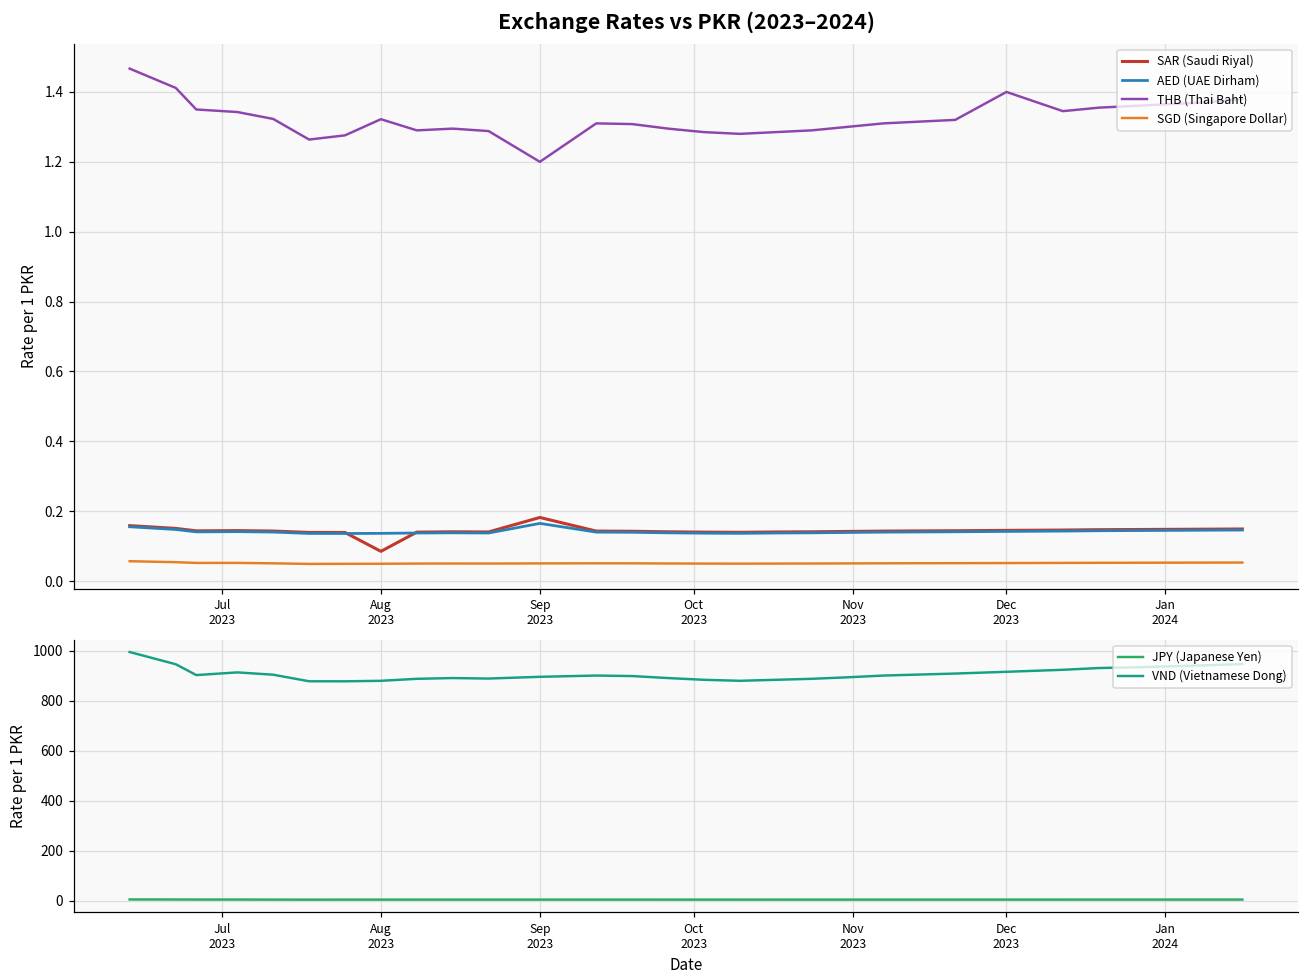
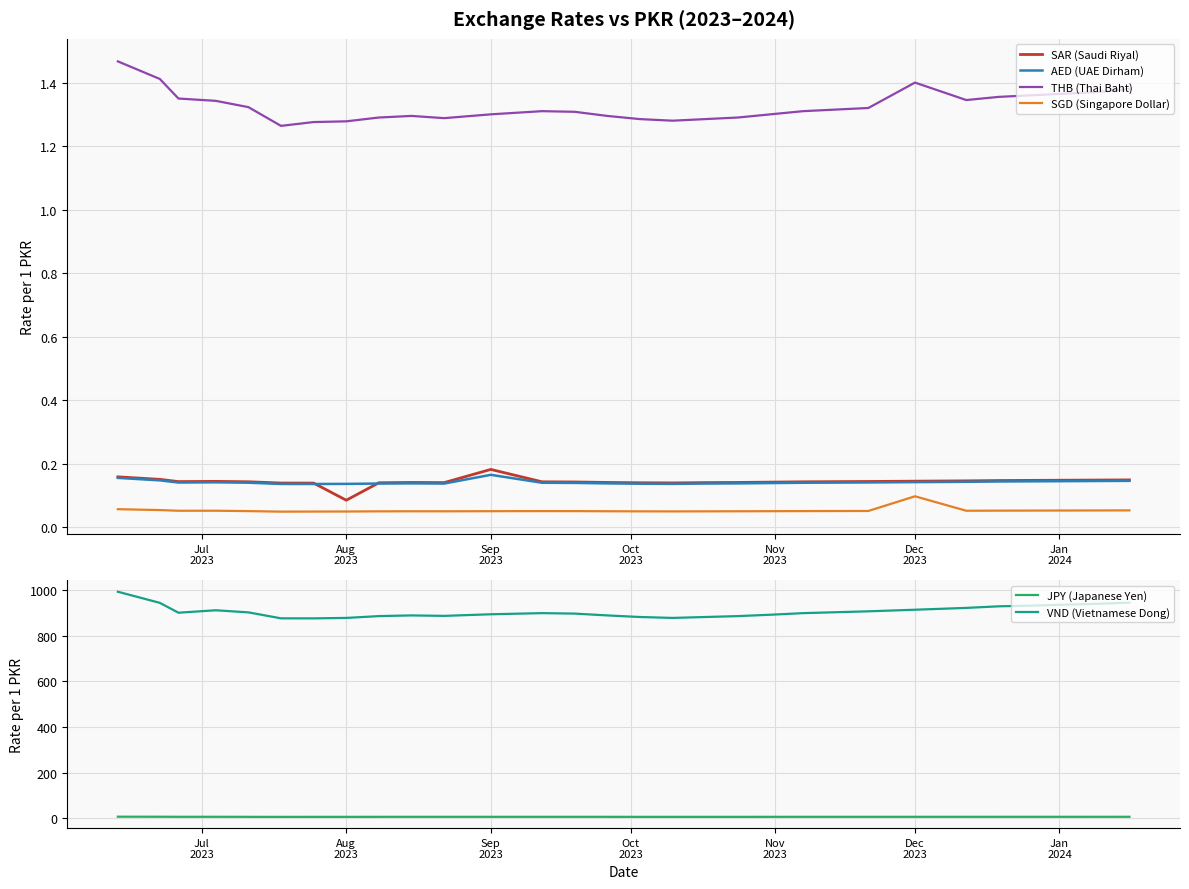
  {
    "Exchange Rates vs PKR (2023–2024)": {
      "SAR (Saudi Riyal)": {
        "Aug 2023": 0.09,
        "Sep 2023": 0.18
      },
      "AED (UAE Dirham)": {
        "Aug 2023": 0.14,
        "Sep 2023": 0.17
      },
      "THB (Thai Baht)": {
-       "Aug 2023": 1.32,
-       "Sep 2023": 1.2,
+       "Aug 2023": 1.28,
+       "Sep 2023": 1.3,
        "Dec 2023": 1.40
      },
      "SGD (Singapore Dollar)": {
        "Aug 2023": 0.05,
        "Sep 2023": 0.05,
-       "Dec 2023": 0.05
+       "Dec 2023": 0.10
      }
    }
  }
